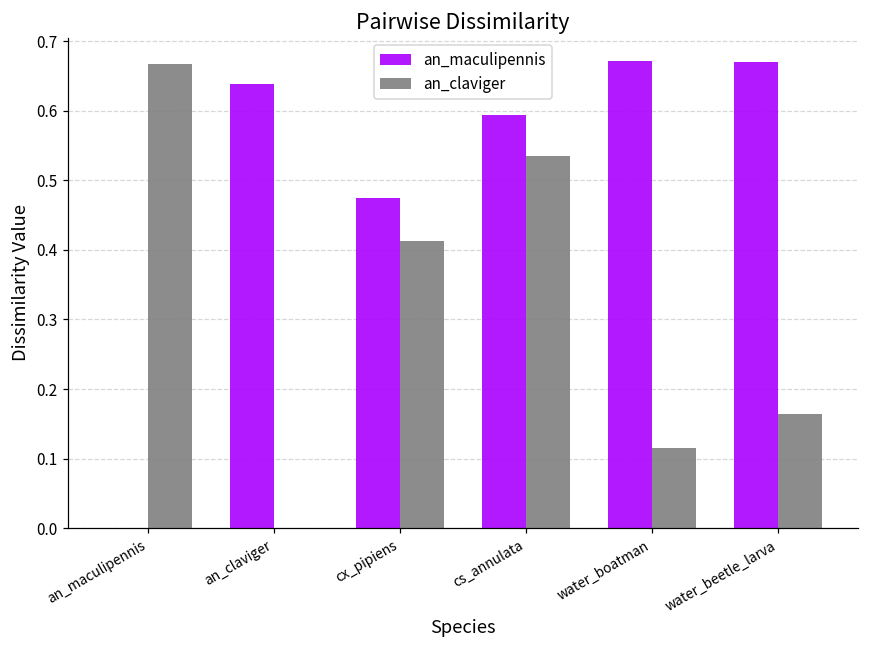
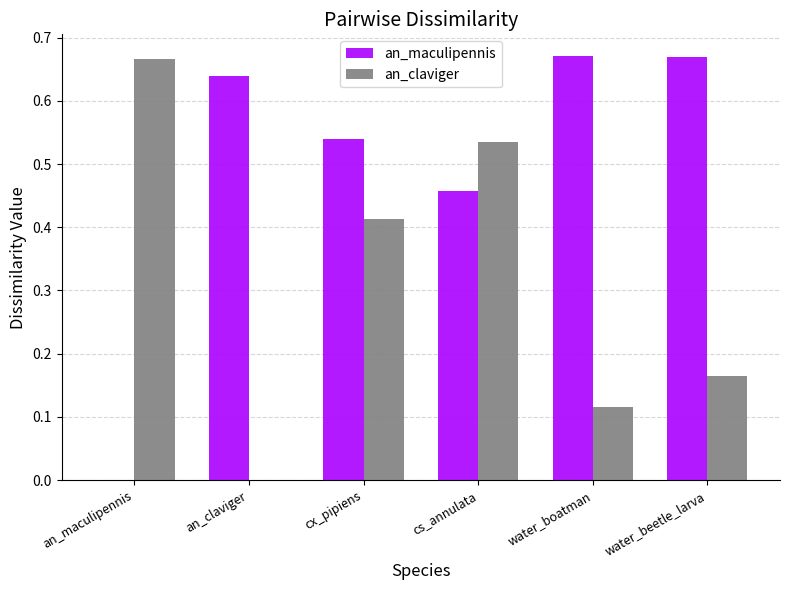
  {
    "an_maculipennis": {
      "an_maculipennis": 0.00,
      "an_claviger": 0.64,
-     "cx_pipiens": 0.48,
-     "cs_annulata": 0.59,
+     "cx_pipiens": 0.54,
+     "cs_annulata": 0.46,
      "water_boatman": 0.67,
      "water_beetle_larva": 0.67
    },
    "an_claviger": {
      "an_maculipennis": 0.67,
      "an_claviger": 0.00,
      "cx_pipiens": 0.41,
      "cs_annulata": 0.53,
      "water_boatman": 0.12,
      "water_beetle_larva": 0.16
    }
  }
